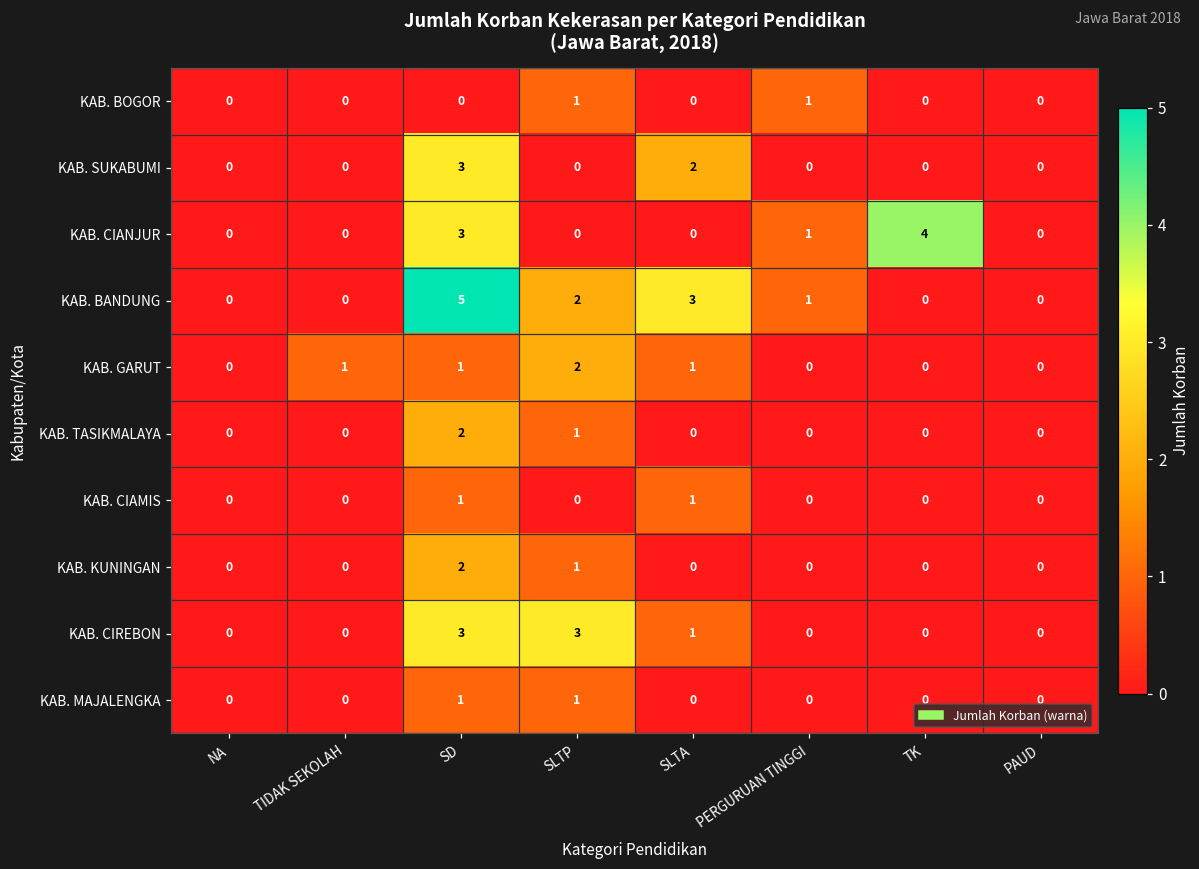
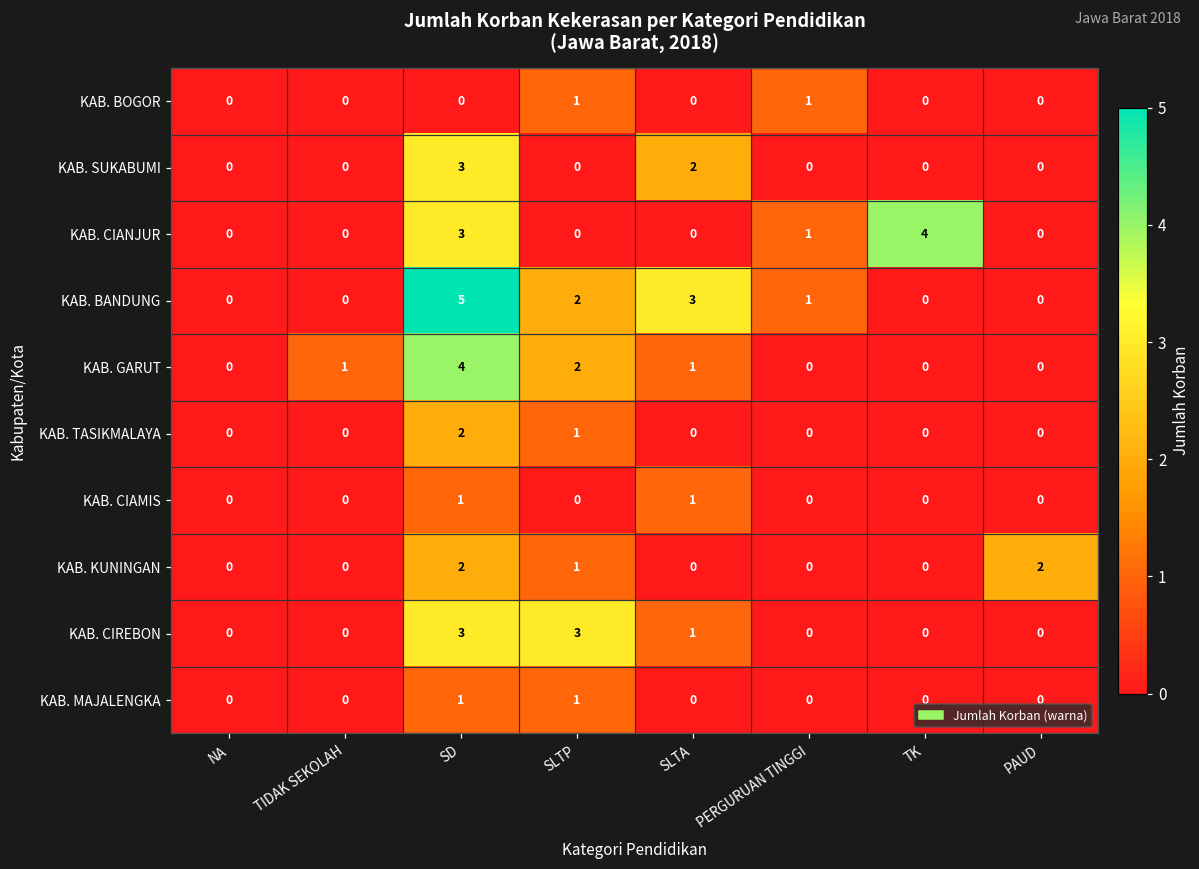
  {
    "KAB. BOGOR": {
      "NA": 0,
      "TIDAK SEKOLAH": 0,
      "SD": 0,
      "SLTP": 1,
      "SLTA": 0,
      "PERGURUAN TINGGI": 1,
      "TK": 0,
      "PAUD": 0
    },
    "KAB. SUKABUMI": {
      "NA": 0,
      "TIDAK SEKOLAH": 0,
      "SD": 3,
      "SLTP": 0,
      "SLTA": 2,
      "PERGURUAN TINGGI": 0,
      "TK": 0,
      "PAUD": 0
    },
    "KAB. CIANJUR": {
      "NA": 0,
      "TIDAK SEKOLAH": 0,
      "SD": 3,
      "SLTP": 0,
      "SLTA": 0,
      "PERGURUAN TINGGI": 1,
      "TK": 4,
      "PAUD": 0
    },
    "KAB. BANDUNG": {
      "NA": 0,
      "TIDAK SEKOLAH": 0,
      "SD": 5,
      "SLTP": 2,
      "SLTA": 3,
      "PERGURUAN TINGGI": 1,
      "TK": 0,
      "PAUD": 0
    },
    "KAB. GARUT": {
      "NA": 0,
      "TIDAK SEKOLAH": 1,
-     "SD": 1,
+     "SD": 4,
      "SLTP": 2,
      "SLTA": 1,
      "PERGURUAN TINGGI": 0,
      "TK": 0,
      "PAUD": 0
    },
    "KAB. TASIKMALAYA": {
      "NA": 0,
      "TIDAK SEKOLAH": 0,
      "SD": 2,
      "SLTP": 1,
      "SLTA": 0,
      "PERGURUAN TINGGI": 0,
      "TK": 0,
      "PAUD": 0
    },
    "KAB. CIAMIS": {
      "NA": 0,
      "TIDAK SEKOLAH": 0,
      "SD": 1,
      "SLTP": 0,
      "SLTA": 1,
      "PERGURUAN TINGGI": 0,
      "TK": 0,
      "PAUD": 0
    },
    "KAB. KUNINGAN": {
      "NA": 0,
      "TIDAK SEKOLAH": 0,
      "SD": 2,
      "SLTP": 1,
      "SLTA": 0,
      "PERGURUAN TINGGI": 0,
      "TK": 0,
-     "PAUD": 0
+     "PAUD": 2
    },
    "KAB. CIREBON": {
      "NA": 0,
      "TIDAK SEKOLAH": 0,
      "SD": 3,
      "SLTP": 3,
      "SLTA": 1,
      "PERGURUAN TINGGI": 0,
      "TK": 0,
      "PAUD": 0
    },
    "KAB. MAJALENGKA": {
      "NA": 0,
      "TIDAK SEKOLAH": 0,
      "SD": 1,
      "SLTP": 1,
      "SLTA": 0,
      "PERGURUAN TINGGI": 0
    }
  }
